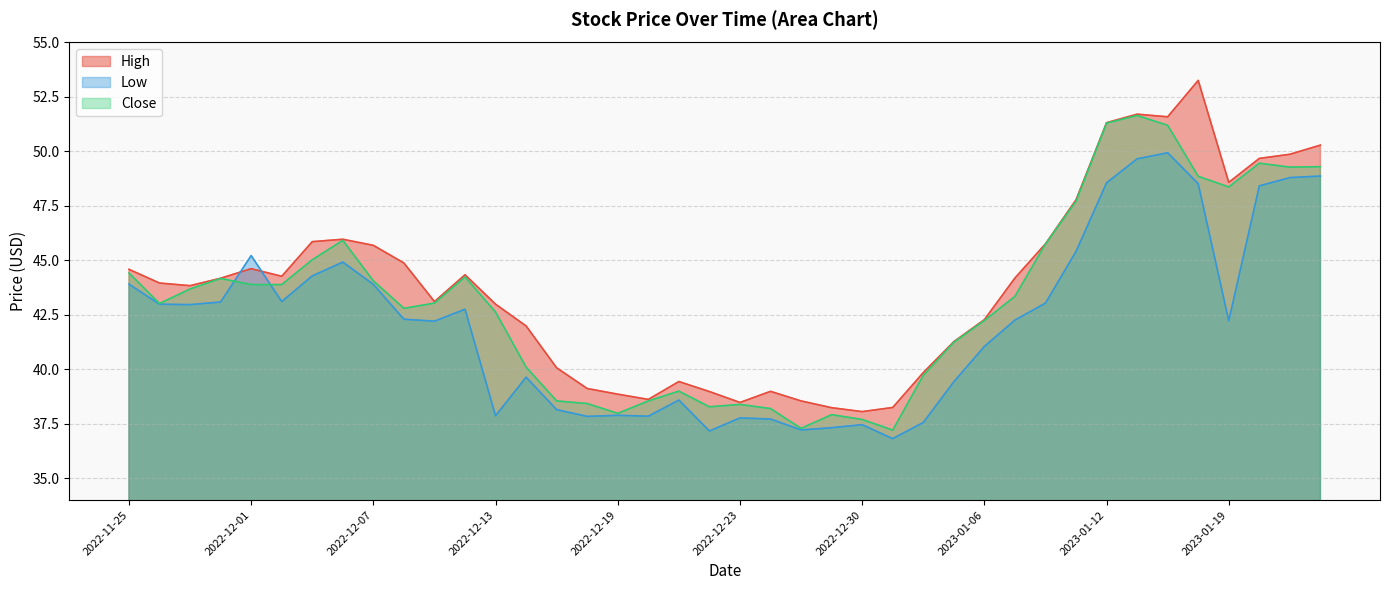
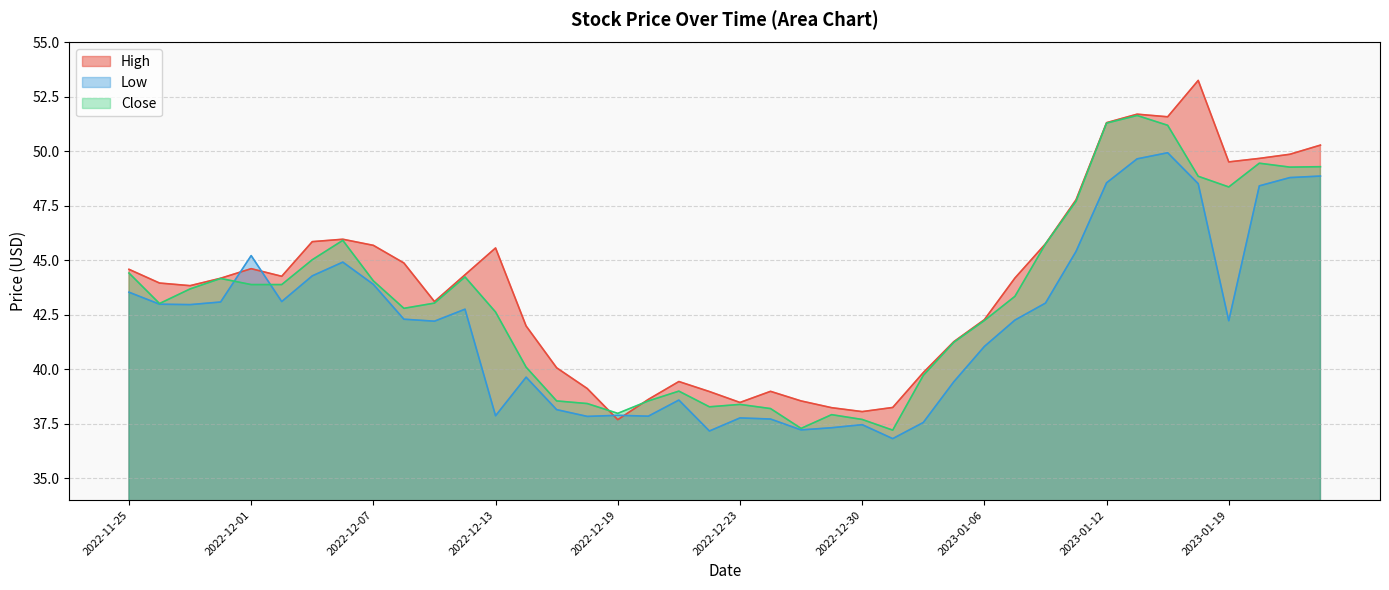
  {
    "High": {
      "2022-11-25": 44.6,
      "2022-12-01": 44.6,
      "2022-12-07": 45.7,
-     "2022-12-13": 43.0,
-     "2022-12-19": 38.9,
+     "2022-12-13": 45.6,
+     "2022-12-19": 37.7,
      "2022-12-30": 38.1,
-     "2023-01-19": 48.6
+     "2023-01-19": 49.5
    },
    "Low": {
-     "2022-11-25": 43.9,
+     "2022-11-25": 43.5,
      "2022-12-01": 45.2,
      "2022-12-07": 43.9,
      "2022-12-13": 37.9,
      "2022-12-23": 37.8,
      "2022-12-30": 37.5,
      "2023-01-06": 41.1,
      "2023-01-12": 48.6,
      "2023-01-19": 42.2
    },
    "Close": {
      "2022-11-25": 44.4,
      "2022-12-01": 43.9,
      "2022-12-07": 44.1,
      "2022-12-13": 42.6,
      "2022-12-30": 37.7,
      "2023-01-19": 48.4
    }
  }
